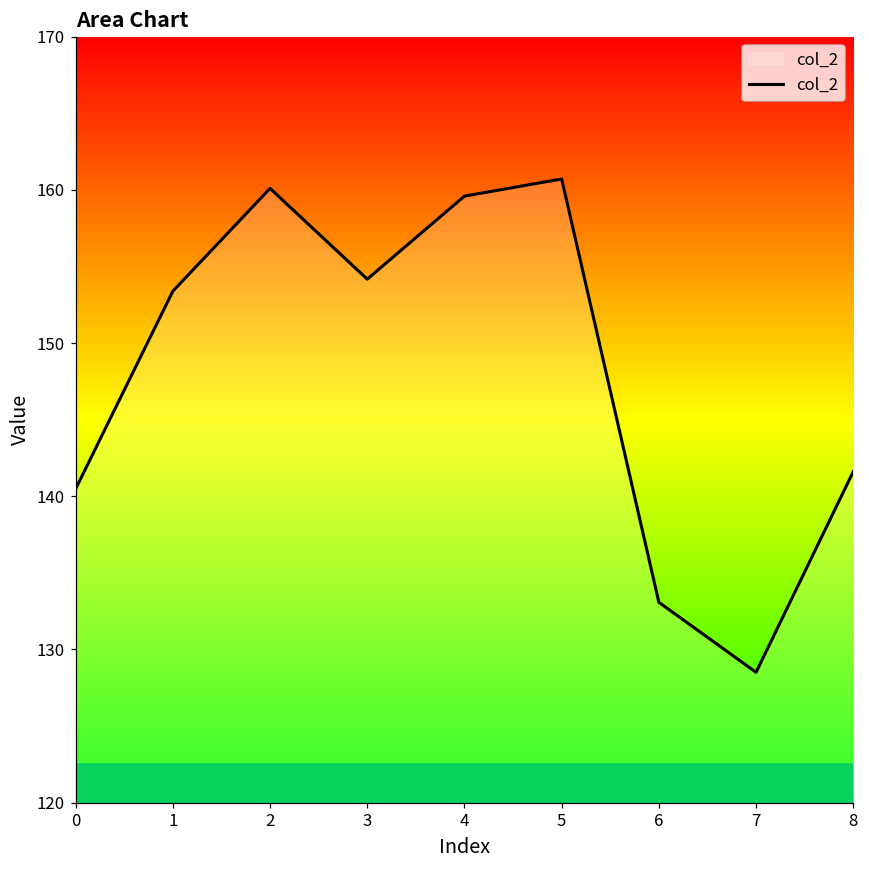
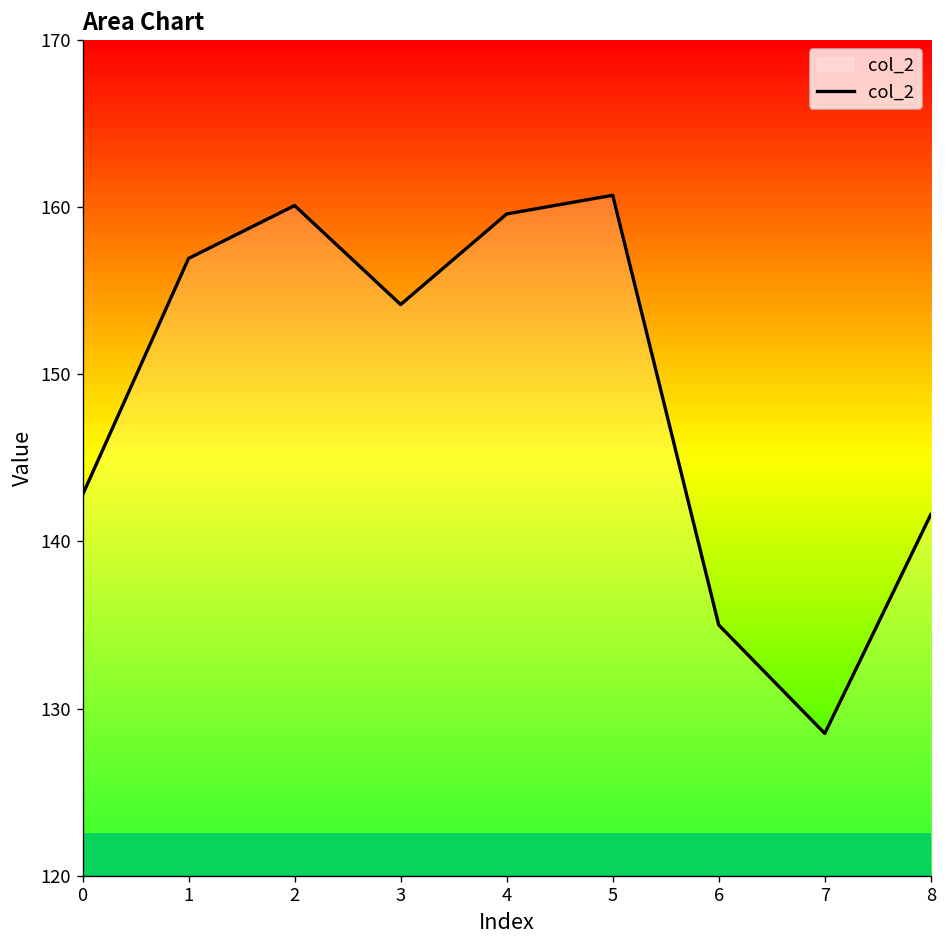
  {
-   "0": 140.5,
-   "1": 153.4,
+   "0": 142.8,
+   "1": 156.9,
    "2": 160.1,
    "3": 154.2,
    "4": 159.6,
    "5": 160.7,
-   "6": 133.1,
+   "6": 135.0,
    "7": 128.5,
    "8": 141.6
  }
